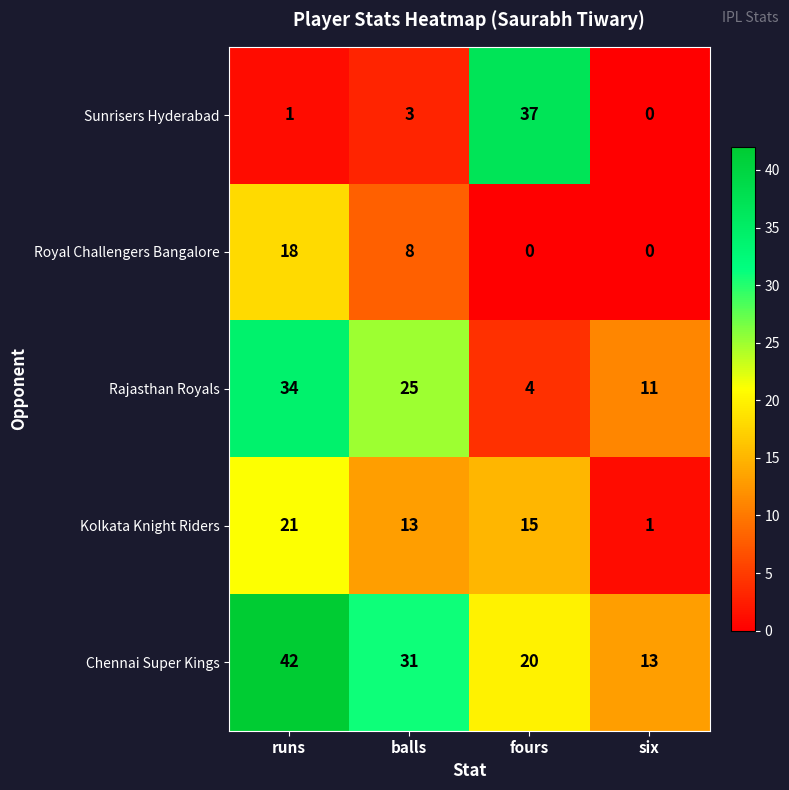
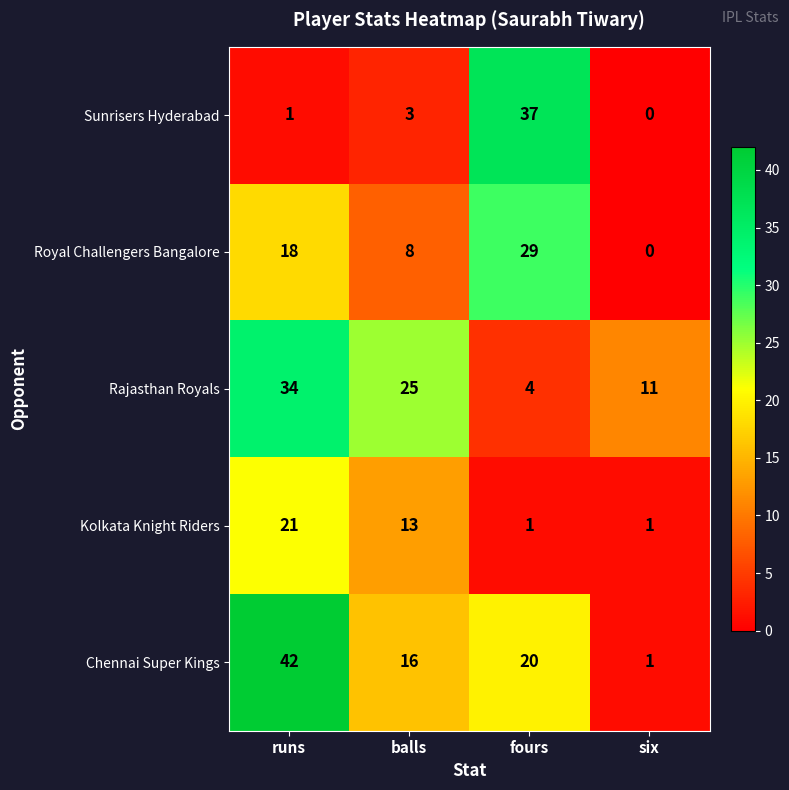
  {
    "Sunrisers Hyderabad": {
      "runs": 1,
      "balls": 3,
      "fours": 37,
      "six": 0
    },
    "Royal Challengers Bangalore": {
      "runs": 18,
      "balls": 8,
-     "fours": 0,
+     "fours": 29,
      "six": 0
    },
    "Rajasthan Royals": {
      "runs": 34,
      "balls": 25,
      "fours": 4,
      "six": 11
    },
    "Kolkata Knight Riders": {
      "runs": 21,
      "balls": 13,
-     "fours": 15,
+     "fours": 1,
      "six": 1
    },
    "Chennai Super Kings": {
      "runs": 42,
-     "balls": 31,
+     "balls": 16,
      "fours": 20,
-     "six": 13
+     "six": 1
    }
  }
